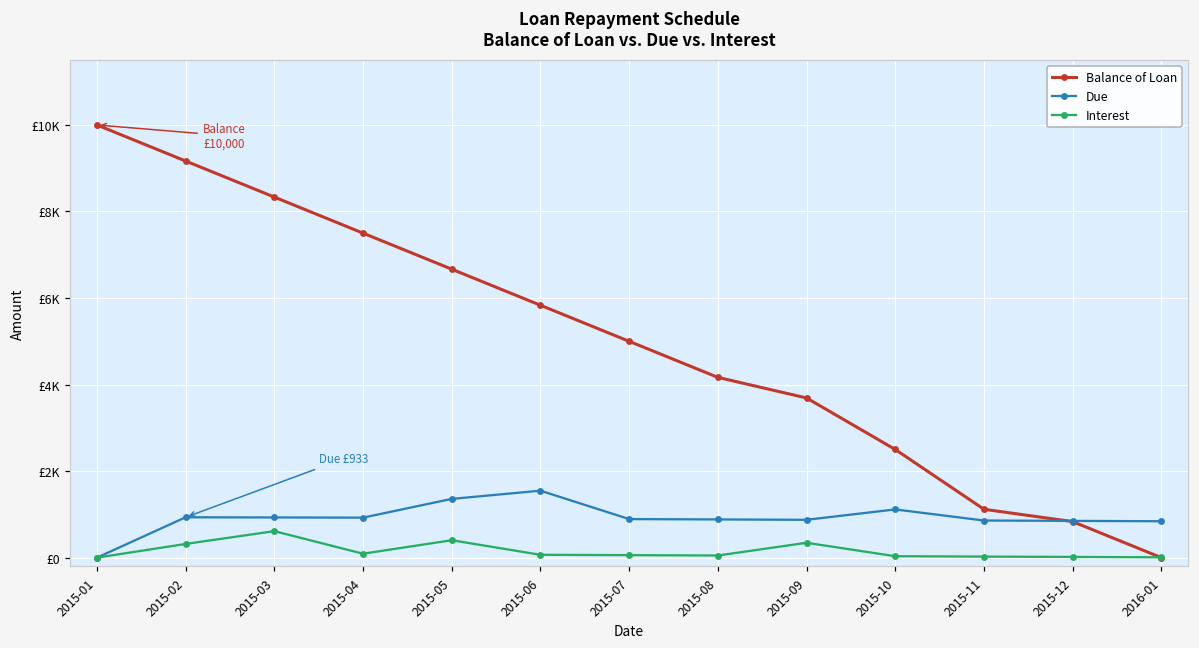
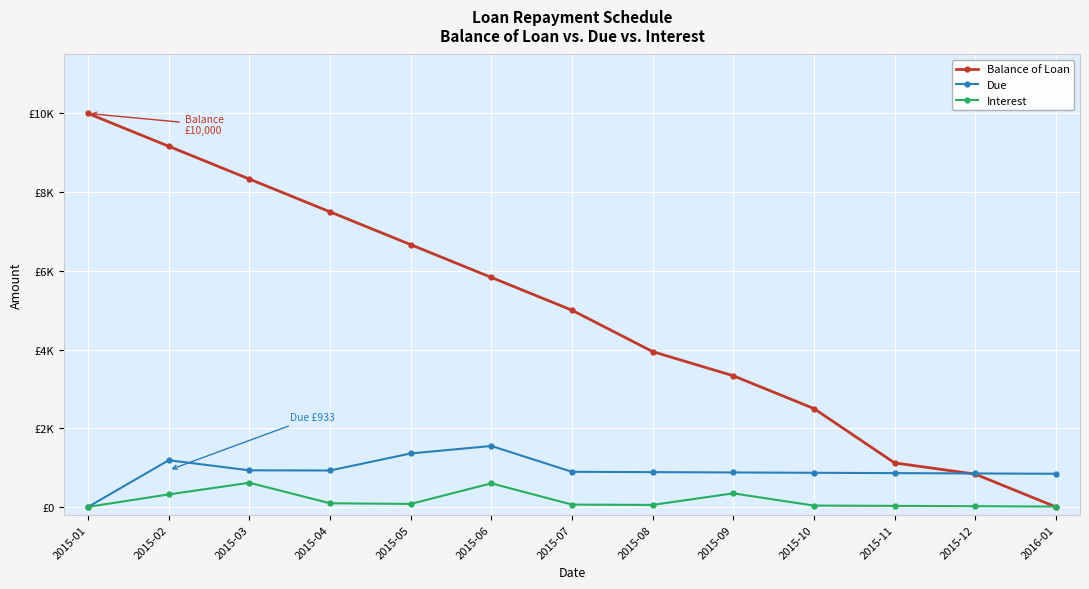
  {
    "Balance of Loan": {
      "2015-02": "£9200",
      "2015-03": "£8300",
      "2015-04": "£7500",
      "2015-05": "£6700",
      "2015-06": "£5800",
      "2015-07": "£5000",
-     "2015-08": "£4200",
-     "2015-09": "£3700",
+     "2015-08": "£3900",
+     "2015-09": "£3300",
      "2015-10": "£2500",
      "2015-11": "£1100"
    },
    "Due": {
-     "2015-02": "£900",
+     "2015-02": "£1200",
      "2015-05": "£1400",
      "2015-06": "£1500",
      "2015-07": "£900",
      "2015-08": "£900",
      "2015-09": "£900",
-     "2015-10": "£1100",
+     "2015-10": "£900",
      "2015-11": "£900",
      "2016-01": "£800"
    },
    "Interest": {
      "2015-02": "£300",
      "2015-03": "£600",
      "2015-04": "£100",
-     "2015-05": "£400",
-     "2015-06": "£100",
+     "2015-05": "£100",
+     "2015-06": "£600",
      "2015-07": "£100",
      "2015-08": "£100",
      "2015-09": "£300",
      "2015-10": "£0",
      "2015-11": "£0",
      "2015-12": "£0"
    }
  }
